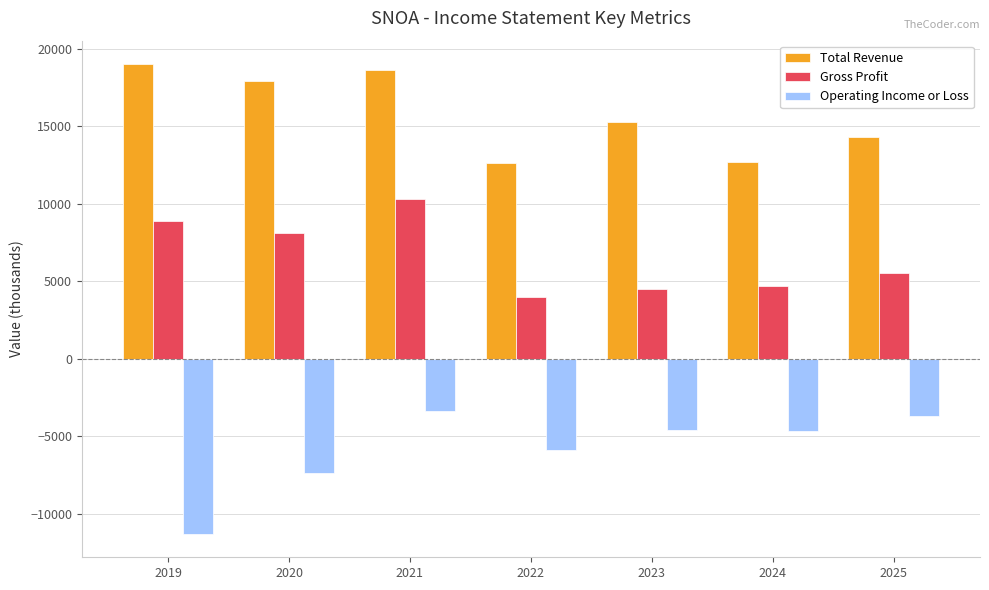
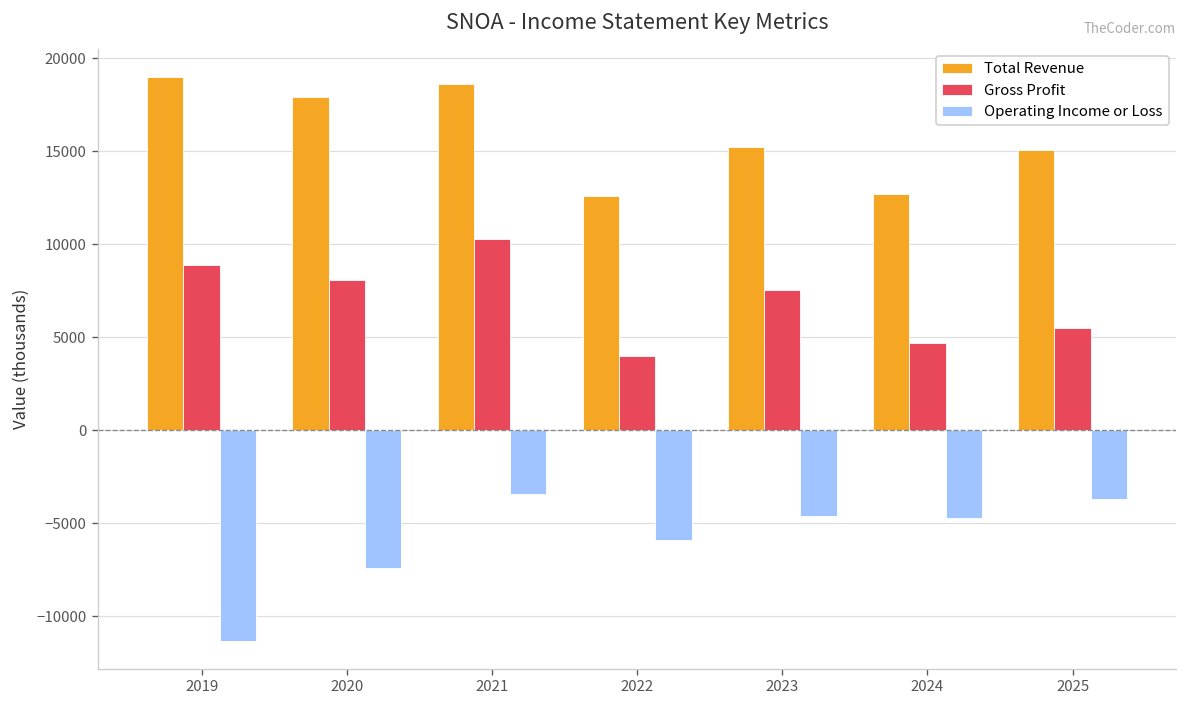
  {
    "Total Revenue": {
      "2019": 19000,
      "2020": 17900,
      "2021": 18600,
      "2022": 12600,
      "2023": 15300,
      "2024": 12700,
-     "2025": 14300
+     "2025": 15100
    },
    "Gross Profit": {
      "2019": 8900,
      "2020": 8100,
      "2021": 10300,
      "2022": 4000,
-     "2023": 4500,
+     "2023": 7600,
      "2024": 4700,
      "2025": 5500
    },
    "Operating Income or Loss": {
      "2019": -11300,
      "2020": -7400,
      "2021": -3400,
      "2022": -5900,
      "2023": -4600,
      "2024": -4700,
      "2025": -3700
    }
  }
